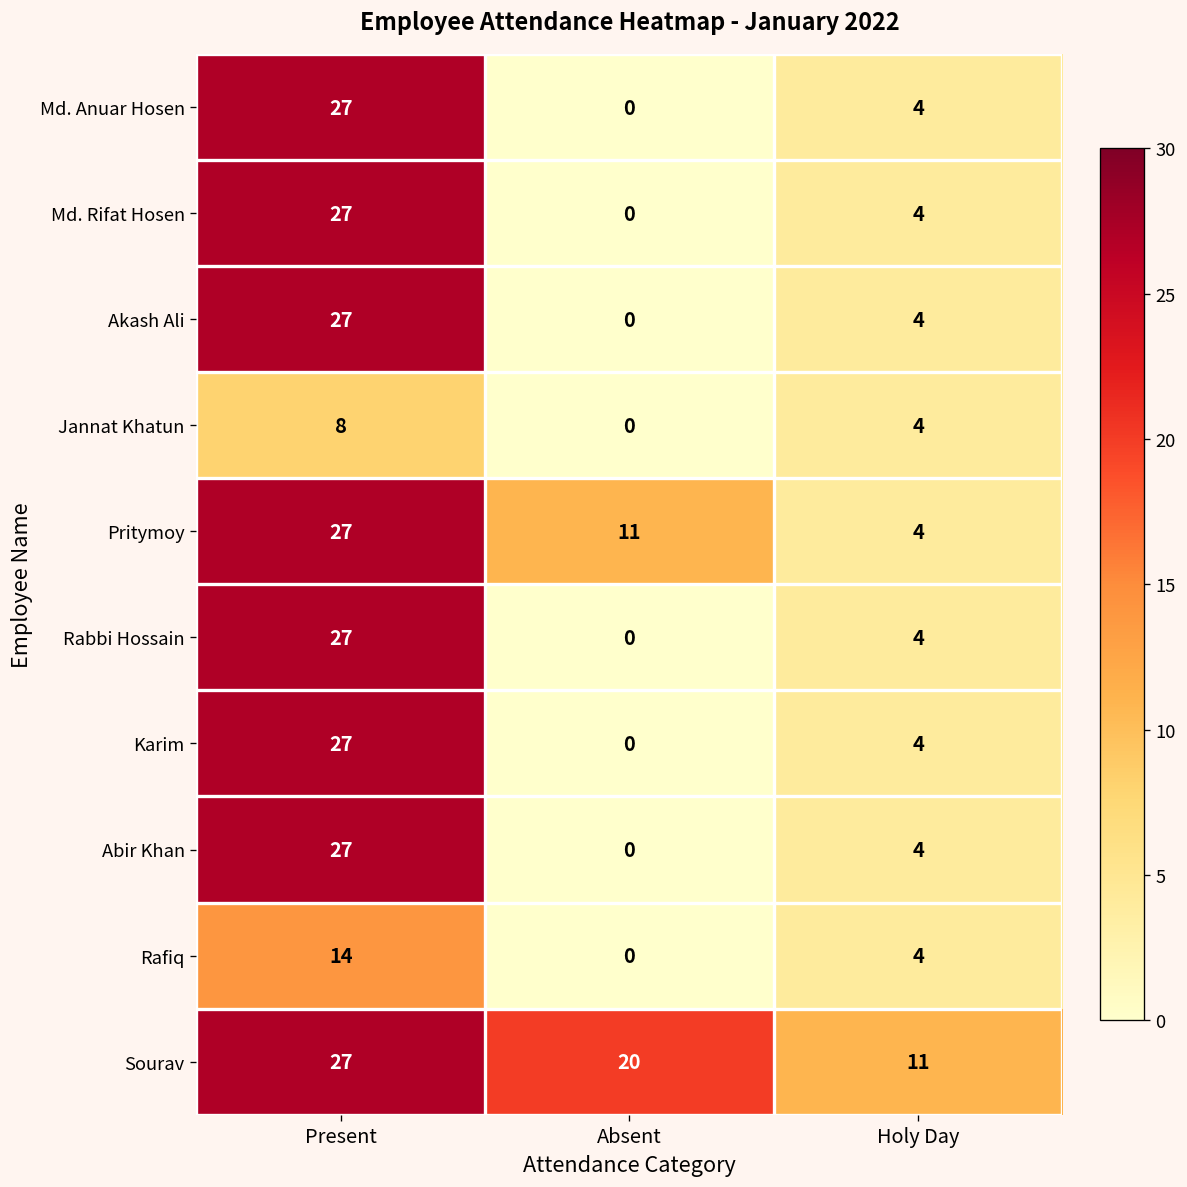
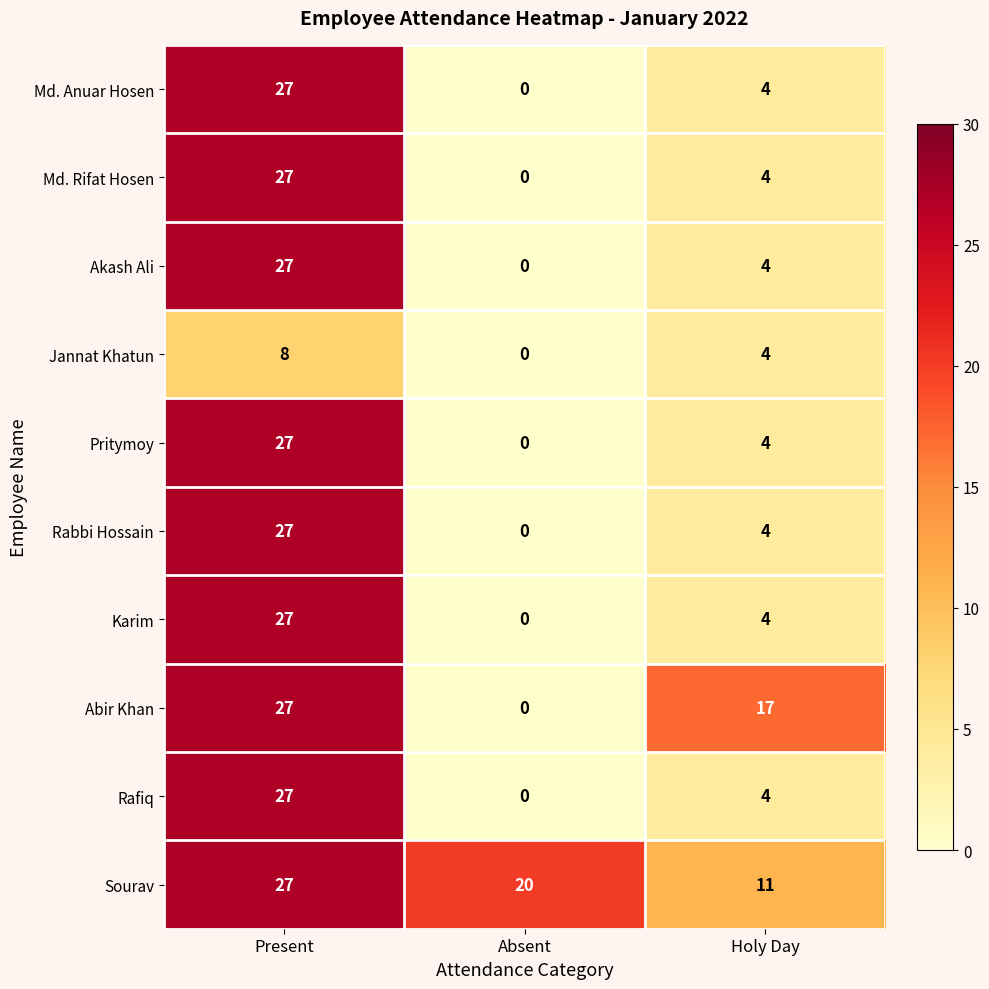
  {
    "Md. Anuar Hosen": {
      "Present": 27,
      "Absent": 0,
      "Holy Day": 4
    },
    "Md. Rifat Hosen": {
      "Present": 27,
      "Absent": 0,
      "Holy Day": 4
    },
    "Akash Ali": {
      "Present": 27,
      "Absent": 0,
      "Holy Day": 4
    },
    "Jannat Khatun": {
      "Present": 8,
      "Absent": 0,
      "Holy Day": 4
    },
    "Pritymoy": {
      "Present": 27,
-     "Absent": 11,
+     "Absent": 0,
      "Holy Day": 4
    },
    "Rabbi Hossain": {
      "Present": 27,
      "Absent": 0,
      "Holy Day": 4
    },
    "Karim": {
      "Present": 27,
      "Absent": 0,
      "Holy Day": 4
    },
    "Abir Khan": {
      "Present": 27,
      "Absent": 0,
-     "Holy Day": 4
+     "Holy Day": 17
    },
    "Rafiq": {
-     "Present": 14,
+     "Present": 27,
      "Absent": 0,
      "Holy Day": 4
    },
    "Sourav": {
      "Present": 27,
      "Absent": 20,
      "Holy Day": 11
    }
  }
